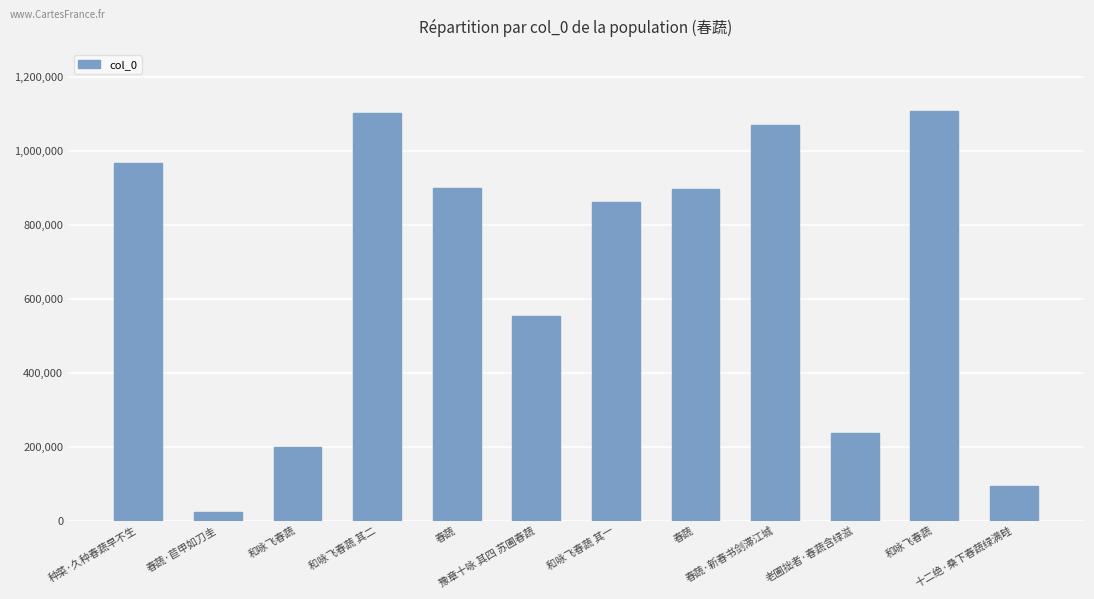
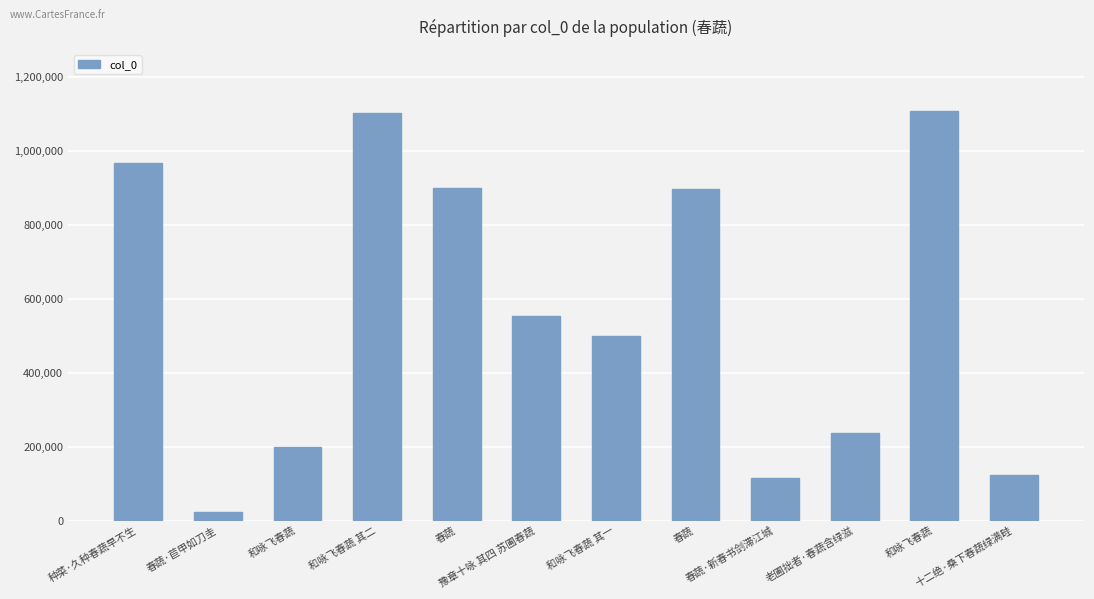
  {
    "种菜·久种春蔬早不生": "970,000",
    "春蔬·苣甲如刀圭": "20,000",
    "和咏飞春蔬 其二": "1,100,000",
    "豫章十咏 其四 苏圃春蔬": "550,000",
-   "和咏飞春蔬 其一": "860,000",
-   "春蔬·新春书剑滞江城": "1,070,000",
+   "和咏飞春蔬 其一": "500,000",
+   "春蔬·新春书剑滞江城": "120,000",
    "老圃拙者·春蔬含绿滋": "240,000",
-   "十二绝·桑下春蔬绿满畦": "90,000"
+   "十二绝·桑下春蔬绿满畦": "120,000"
  }
